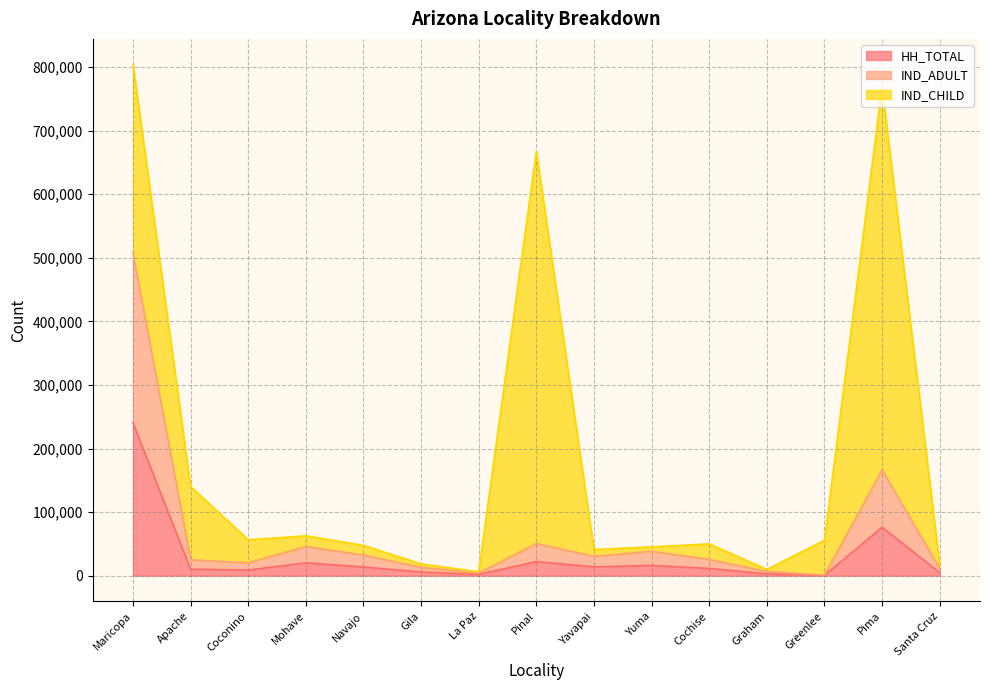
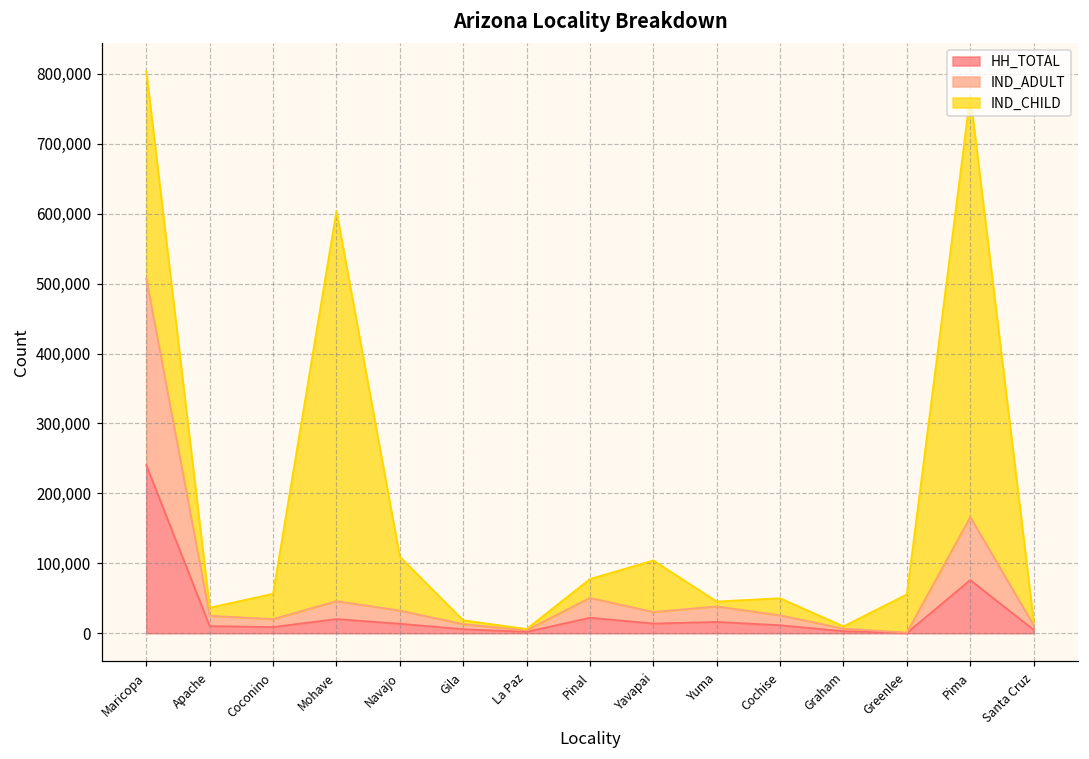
  {
    "IND_CHILD": {
      "Maricopa": "300,000",
-     "Apache": "120,000",
+     "Apache": "10,000",
      "Coconino": "40,000",
-     "Mohave": "20,000",
-     "Navajo": "20,000",
+     "Mohave": "560,000",
+     "Navajo": "80,000",
      "Gila": "10,000",
-     "Pinal": "620,000",
-     "Yavapai": "10,000",
+     "Pinal": "30,000",
+     "Yavapai": "70,000",
      "Yuma": "10,000",
      "Cochise": "20,000",
      "Greenlee": "50,000",
      "Santa Cruz": "10,000"
    }
  }
